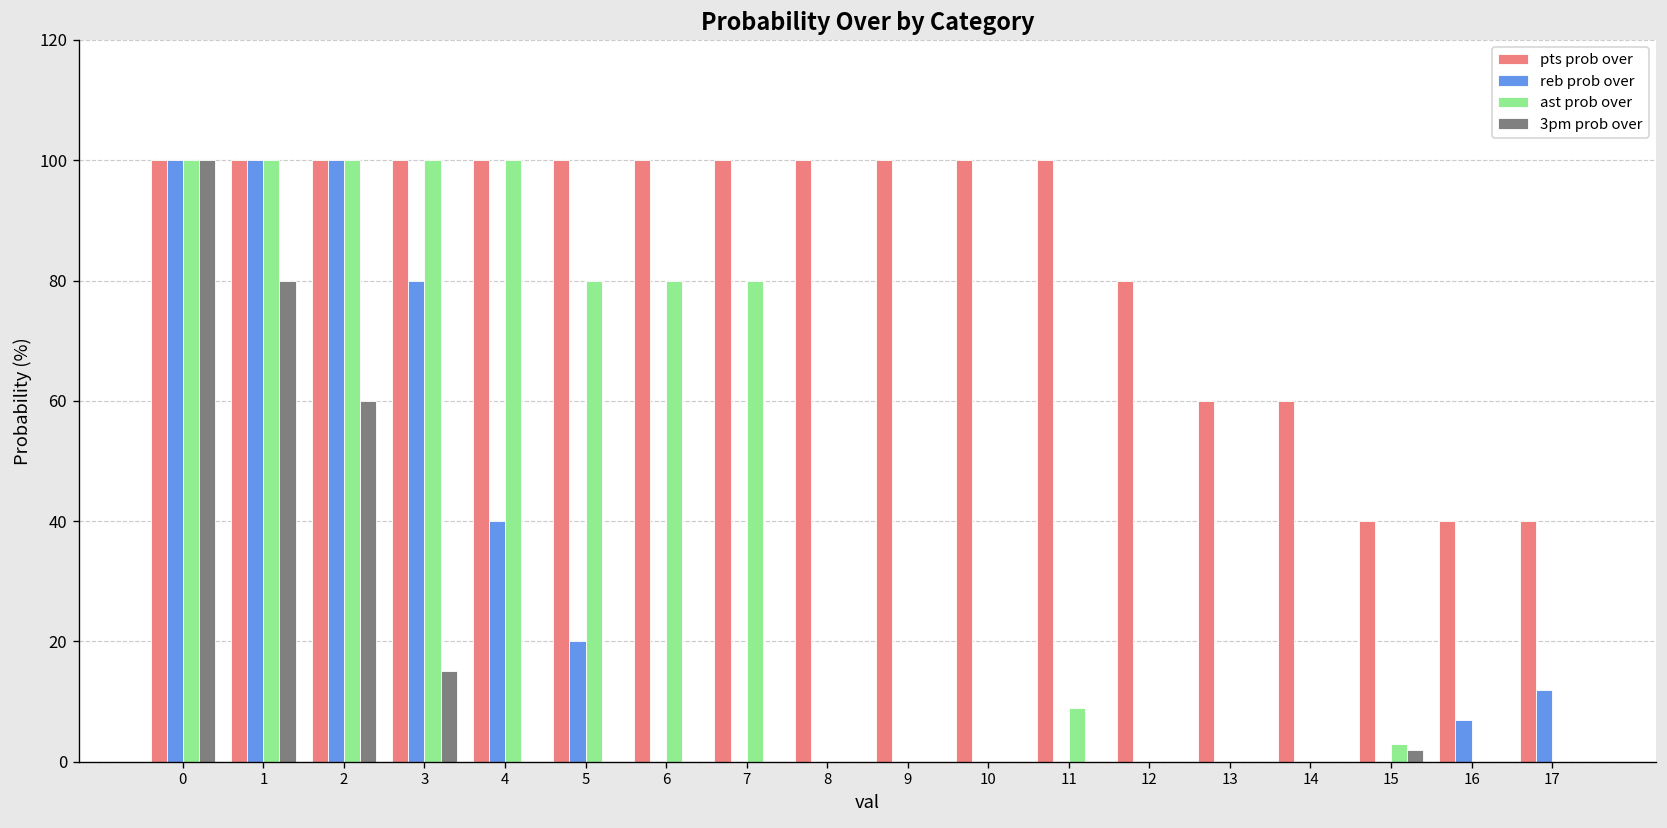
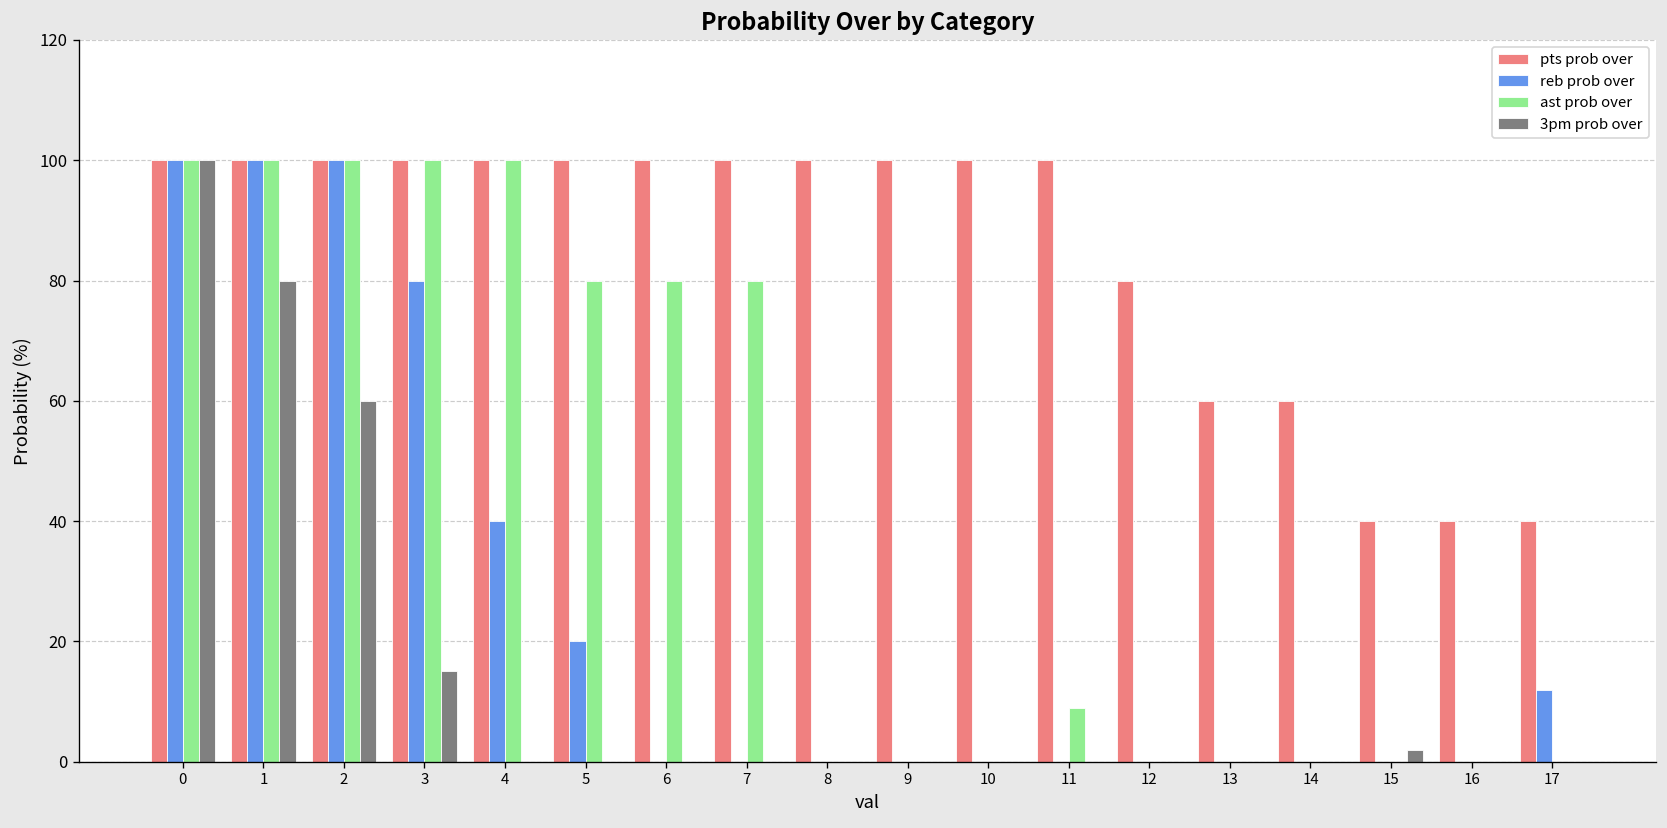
  {
    "pts prob over": {
      "0": 100,
      "1": 100,
      "2": 100,
      "3": 100,
      "4": 100,
      "5": 100,
      "6": 100,
      "7": 100,
      "8": 100,
      "9": 100,
      "10": 100,
      "11": 100,
      "12": 80,
      "13": 60,
      "14": 60,
      "15": 40,
      "16": 40,
      "17": 40
    },
    "reb prob over": {
      "0": 100,
      "1": 100,
      "2": 100,
      "3": 80,
      "4": 40,
      "5": 20,
      "6": 0,
      "7": 0,
      "8": 0,
      "9": 0,
      "10": 0,
      "11": 0,
      "12": 0,
      "13": 0,
      "14": 0,
      "15": 0,
-     "16": 7,
+     "16": 0,
      "17": 12
    },
    "ast prob over": {
      "0": 100,
      "1": 100,
      "2": 100,
      "3": 100,
      "4": 100,
      "5": 80,
      "6": 80,
      "7": 80,
      "8": 0,
      "9": 0,
      "10": 0,
      "11": 9,
      "12": 0,
      "13": 0,
      "14": 0,
-     "15": 3,
+     "15": 0,
      "16": 0,
      "17": 0
    },
    "3pm prob over": {
      "0": 100,
      "1": 80,
      "2": 60,
      "3": 15,
      "4": 0,
      "5": 0,
      "6": 0,
      "7": 0,
      "8": 0,
      "9": 0,
      "10": 0,
      "11": 0,
      "12": 0,
      "13": 0,
      "14": 0,
      "15": 2,
      "16": 0,
      "17": 0
    }
  }
